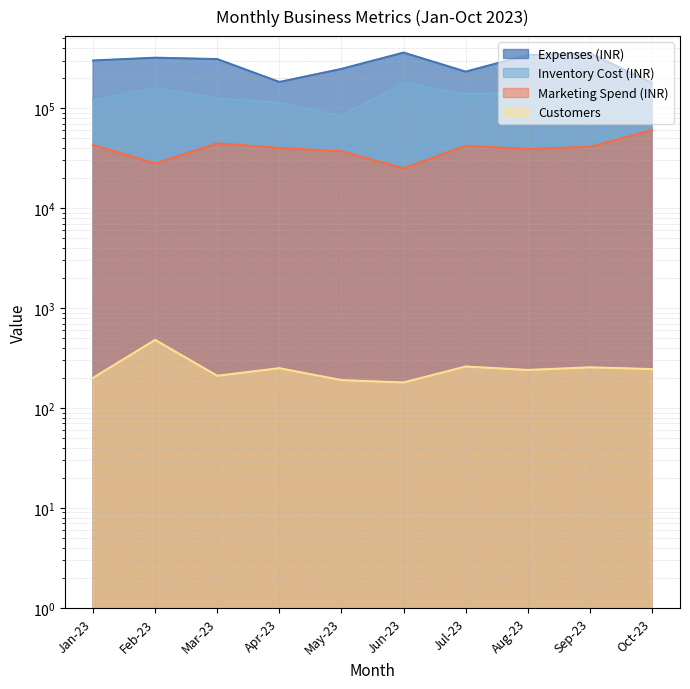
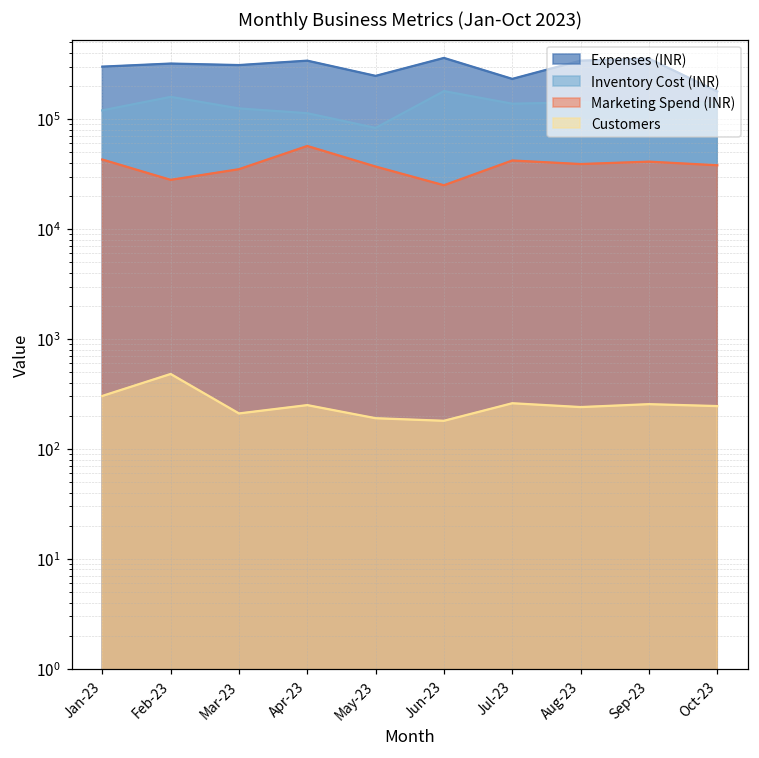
  {
    "Expenses (INR)": {
      "Jan-23": 300000,
      "Feb-23": 320000,
      "Mar-23": 310000,
-     "Apr-23": 180000,
+     "Apr-23": 340000,
      "May-23": 250000,
      "Jun-23": 360000,
      "Jul-23": 230000
    },
    "Inventory Cost (INR)": {
      "Jan-23": 120000,
      "Feb-23": 160000,
      "Mar-23": 130000,
      "Apr-23": 110000,
      "May-23": 80000,
      "Jun-23": 180000,
      "Jul-23": 140000
    },
    "Marketing Spend (INR)": {
      "Jan-23": 43000,
      "Feb-23": 28000,
-     "Mar-23": 40000,
-     "Apr-23": 40000,
+     "Mar-23": 35000,
+     "Apr-23": 60000,
      "May-23": 37000,
      "Jun-23": 25000,
      "Jul-23": 42000,
      "Aug-23": 39000,
      "Sep-23": 41000,
-     "Oct-23": 60000
+     "Oct-23": 38000
    },
    "Customers": {
-     "Jan-23": 200,
+     "Jan-23": 300,
      "Feb-23": 500,
      "Mar-23": 210,
      "Apr-23": 250,
      "May-23": 190,
      "Jun-23": 180,
      "Jul-23": 260,
      "Aug-23": 240,
      "Sep-23": 260,
      "Oct-23": 250
    }
  }
